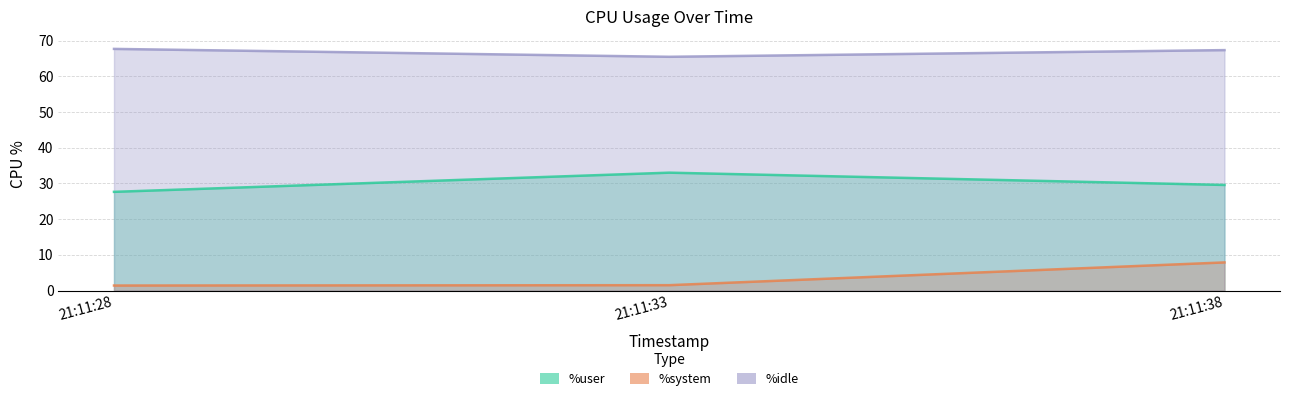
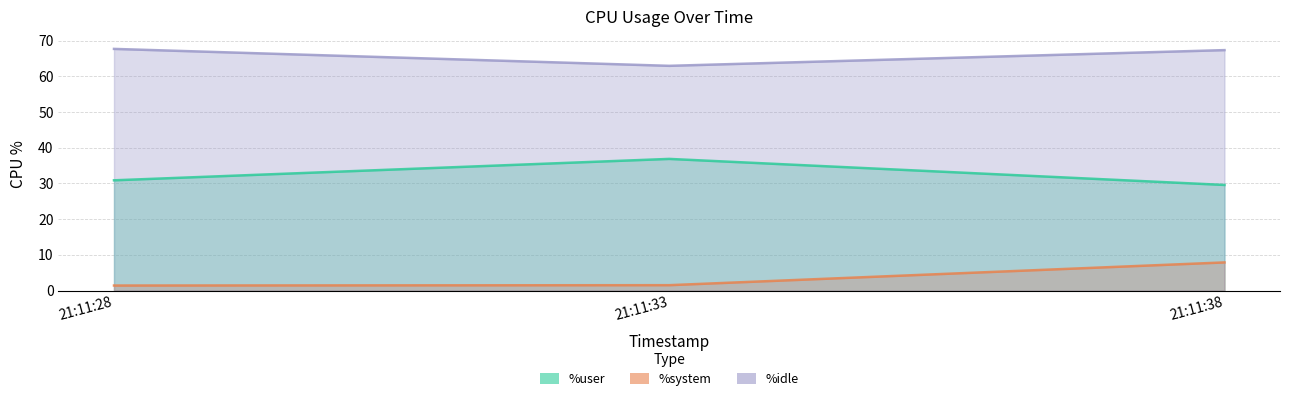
  {
    "%user": {
-     "21:11:28": 28,
-     "21:11:33": 33,
+     "21:11:28": 31,
+     "21:11:33": 37,
      "21:11:38": 30
    },
    "%system": {
      "21:11:28": 1,
      "21:11:33": 2,
      "21:11:38": 8
    },
    "%idle": {
      "21:11:28": 68,
-     "21:11:33": 65,
+     "21:11:33": 63,
      "21:11:38": 67
    }
  }
